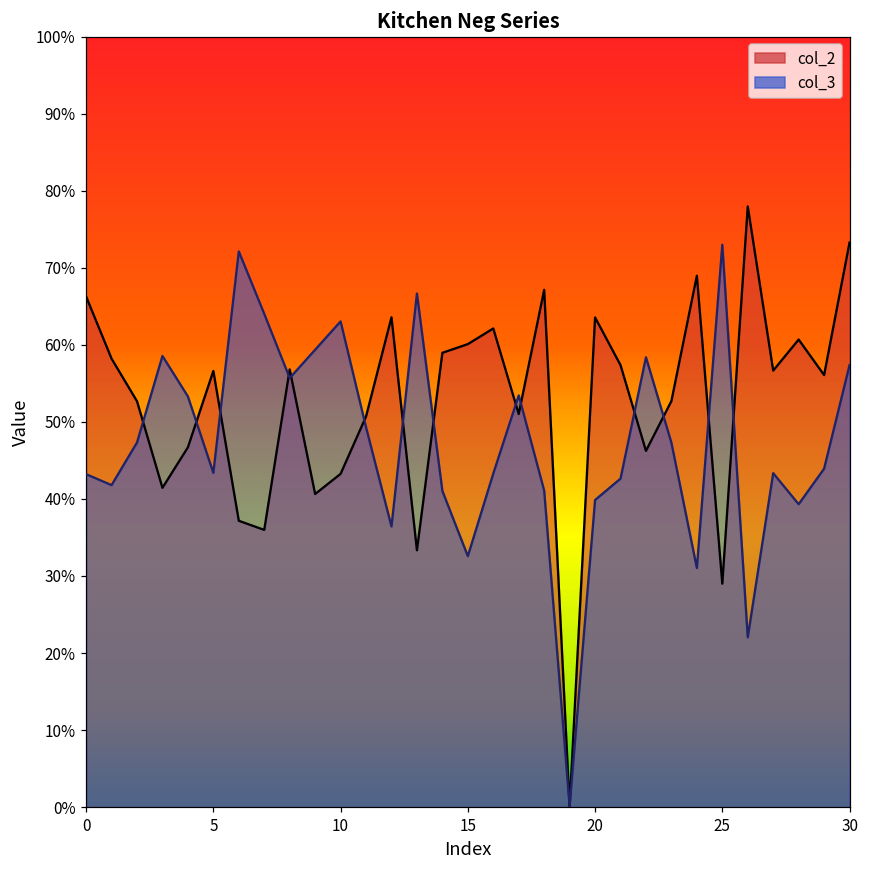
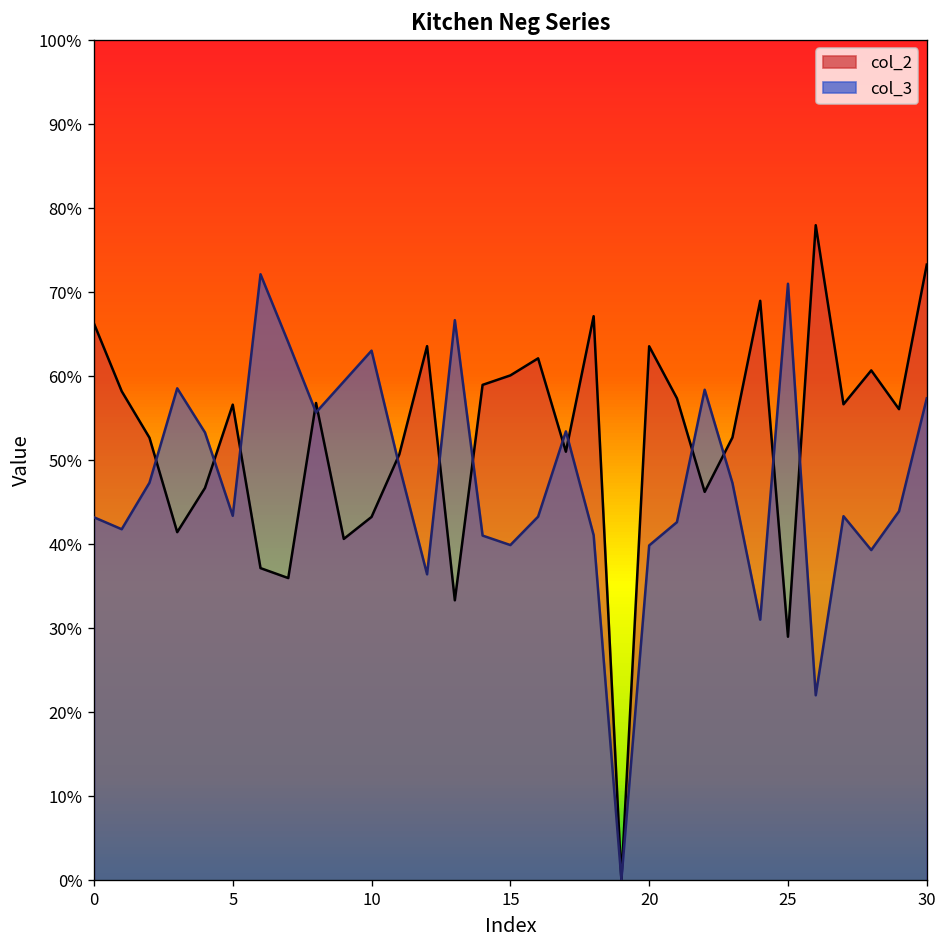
  {
    "col_2": {
      "0": "66%",
      "5": "57%",
      "10": "43%",
      "15": "60%",
      "20": "64%",
      "25": "29%",
      "30": "73%"
    },
    "col_3": {
      "0": "43%",
      "5": "43%",
      "10": "63%",
-     "15": "33%",
+     "15": "40%",
      "20": "40%",
-     "25": "73%",
+     "25": "71%",
      "30": "57%"
    }
  }
